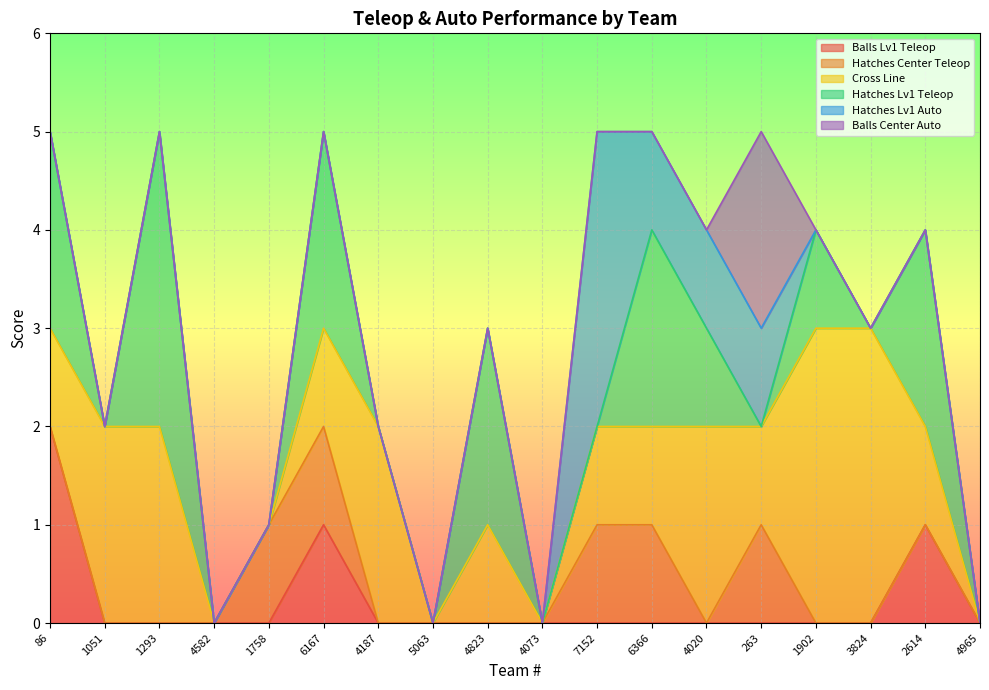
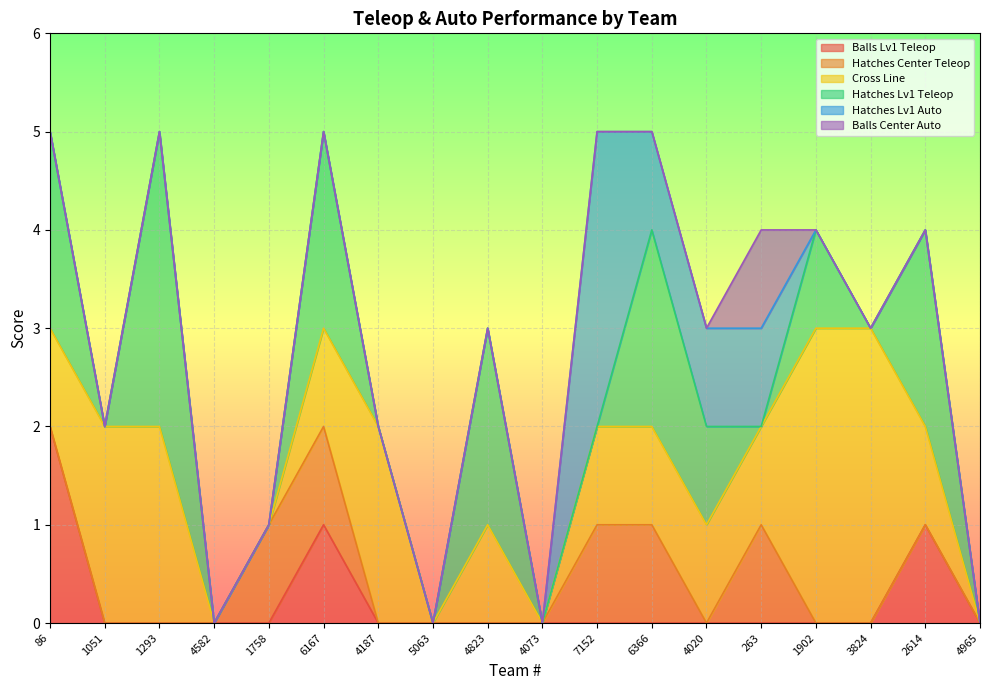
  {
    "Cross Line": {
      "86": 3,
      "1293": 2,
      "6167": 3,
      "4823": 1,
      "6366": 2,
-     "4020": 2,
+     "4020": 1,
      "1902": 3,
      "2614": 2
    },
    "Hatches Lv1 Teleop": {
      "6366": 2,
      "4020": 1
    },
    "Hatches Lv1 Auto": {
      "263": 1
    },
    "Balls Center Auto": {
-     "263": 2
+     "263": 1
    }
  }
